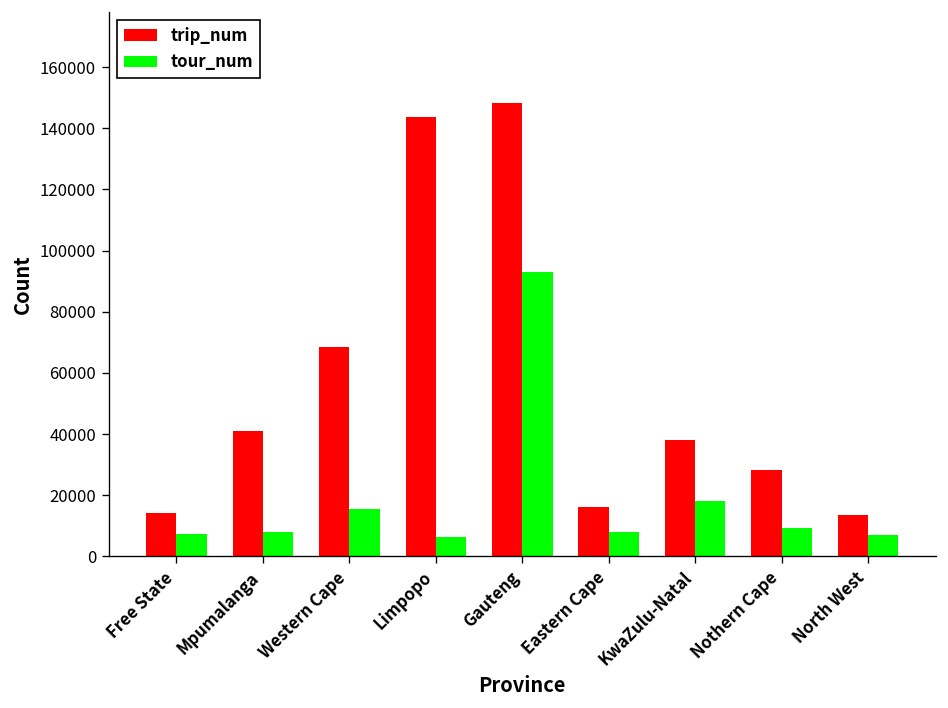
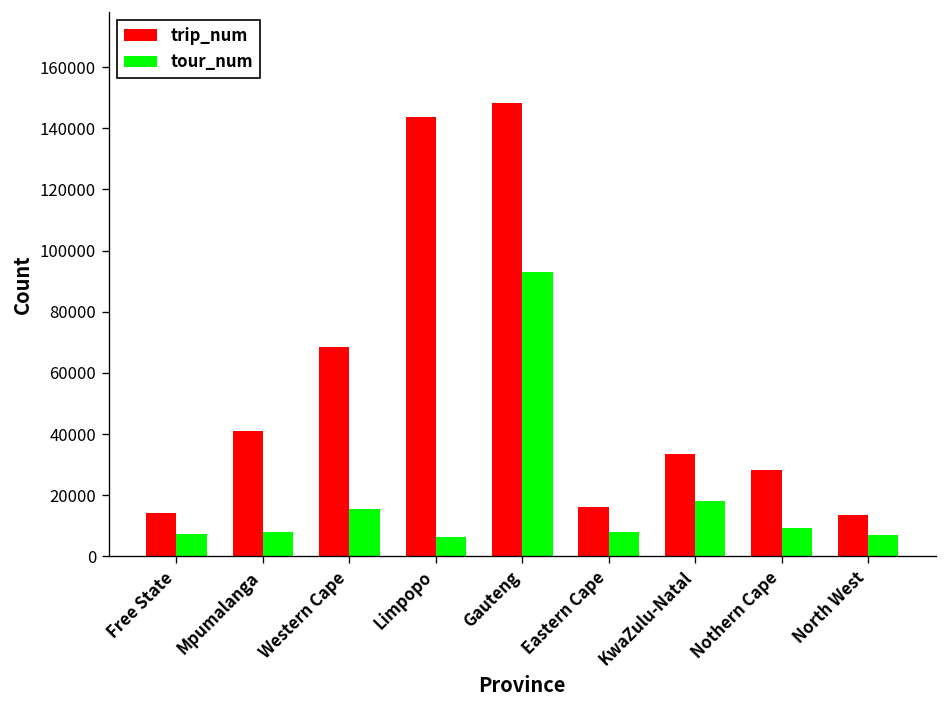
  {
    "trip_num": {
      "Free State": 14000,
      "Mpumalanga": 41000,
      "Western Cape": 69000,
      "Limpopo": 144000,
      "Gauteng": 148000,
      "Eastern Cape": 16000,
-     "KwaZulu-Natal": 38000,
+     "KwaZulu-Natal": 33000,
      "Nothern Cape": 28000,
      "North West": 14000
    },
    "tour_num": {
      "Free State": 7000,
      "Mpumalanga": 8000,
      "Western Cape": 15000,
      "Limpopo": 6000,
      "Gauteng": 93000,
      "Eastern Cape": 8000,
      "KwaZulu-Natal": 18000,
      "Nothern Cape": 9000,
      "North West": 7000
    }
  }
